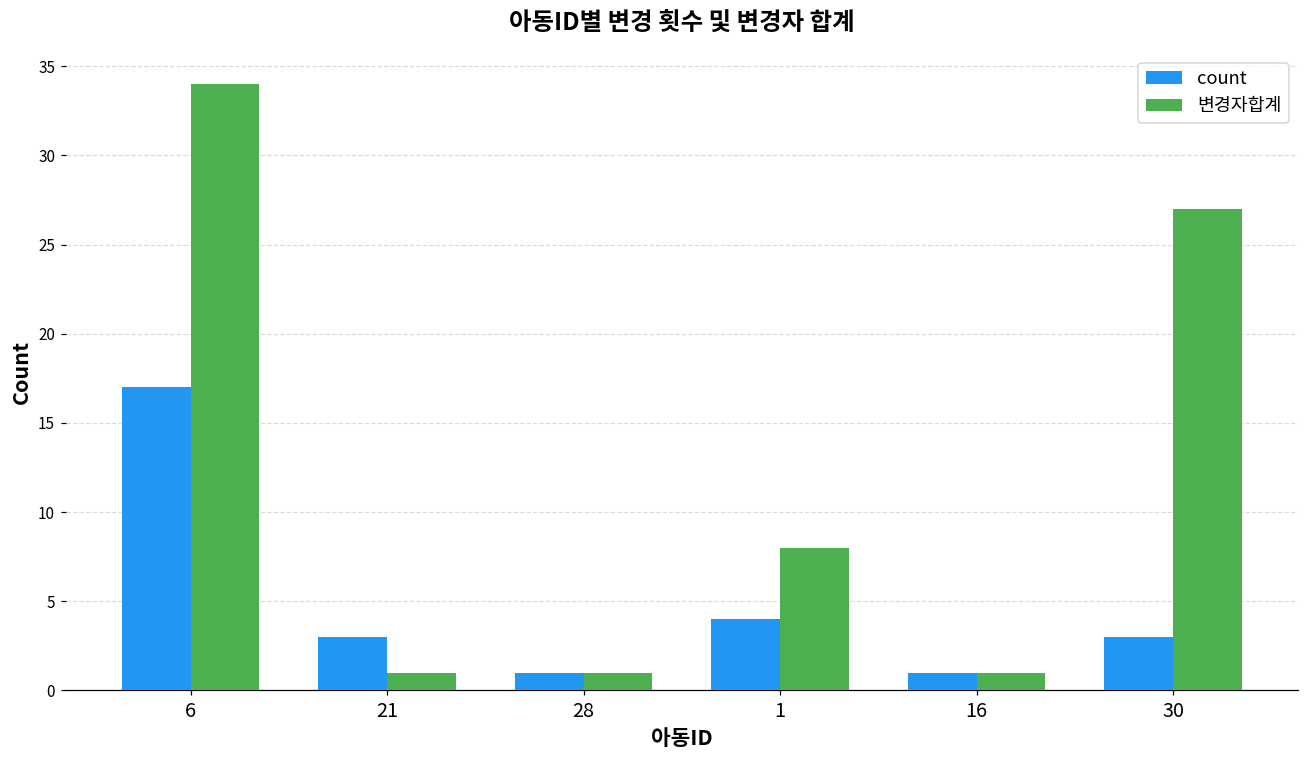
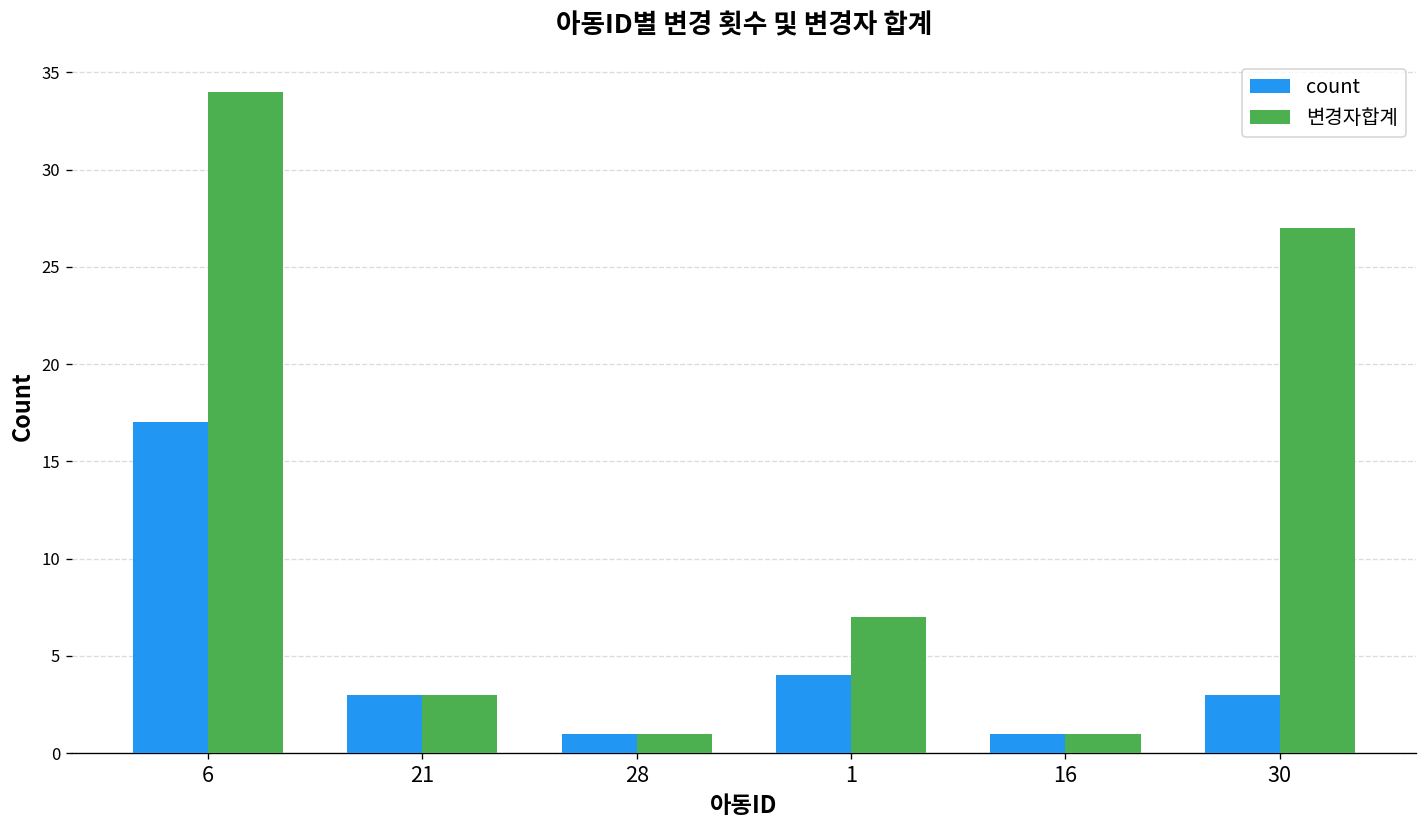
  {
    "count": {
      "6": 17,
      "21": 3,
      "28": 1,
      "1": 4,
      "16": 1,
      "30": 3
    },
    "변경자합계": {
      "6": 34,
-     "21": 1,
+     "21": 3,
      "28": 1,
-     "1": 8,
+     "1": 7,
      "16": 1,
      "30": 27
    }
  }
